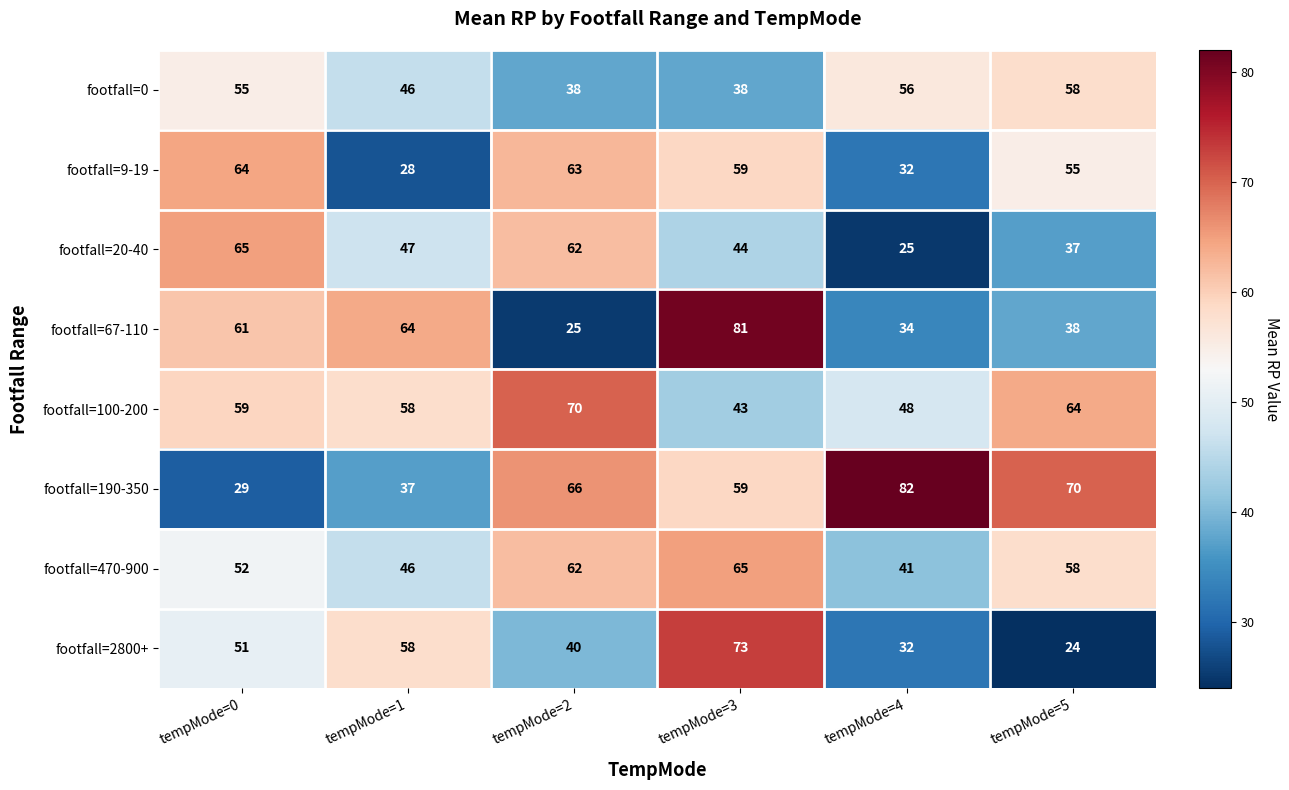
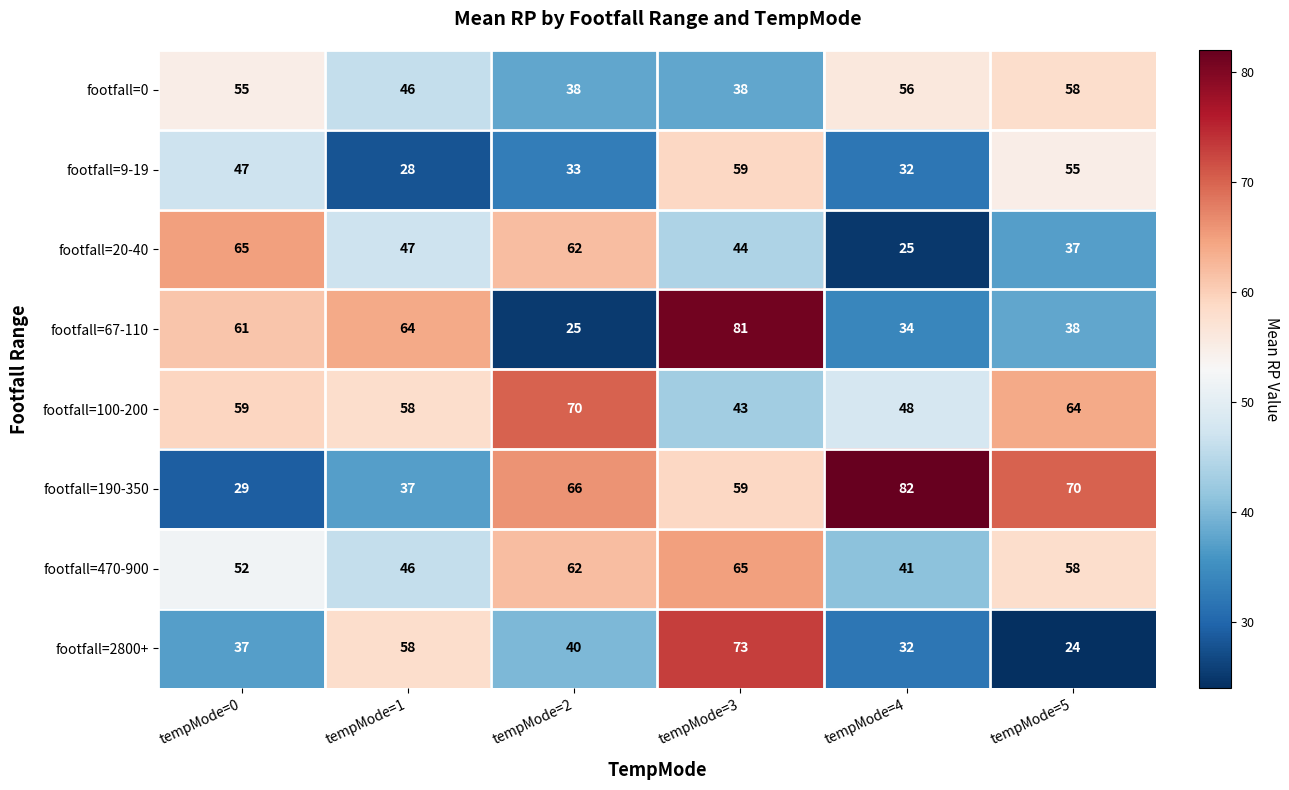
  {
    "footfall=0": {
      "tempMode=0": 55,
      "tempMode=1": 46,
      "tempMode=2": 38,
      "tempMode=3": 38,
      "tempMode=4": 56,
      "tempMode=5": 58
    },
    "footfall=9-19": {
-     "tempMode=0": 64,
+     "tempMode=0": 47,
      "tempMode=1": 28,
-     "tempMode=2": 63,
+     "tempMode=2": 33,
      "tempMode=3": 59,
      "tempMode=4": 32,
      "tempMode=5": 55
    },
    "footfall=20-40": {
      "tempMode=0": 65,
      "tempMode=1": 47,
      "tempMode=2": 62,
      "tempMode=3": 44,
      "tempMode=4": 25,
      "tempMode=5": 37
    },
    "footfall=67-110": {
      "tempMode=0": 61,
      "tempMode=1": 64,
      "tempMode=2": 25,
      "tempMode=3": 81,
      "tempMode=4": 34,
      "tempMode=5": 38
    },
    "footfall=100-200": {
      "tempMode=0": 59,
      "tempMode=1": 58,
      "tempMode=2": 70,
      "tempMode=3": 43,
      "tempMode=4": 48,
      "tempMode=5": 64
    },
    "footfall=190-350": {
      "tempMode=0": 29,
      "tempMode=1": 37,
      "tempMode=2": 66,
      "tempMode=3": 59,
      "tempMode=4": 82,
      "tempMode=5": 70
    },
    "footfall=470-900": {
      "tempMode=0": 52,
      "tempMode=1": 46,
      "tempMode=2": 62,
      "tempMode=3": 65,
      "tempMode=4": 41,
      "tempMode=5": 58
    },
    "footfall=2800+": {
-     "tempMode=0": 51,
+     "tempMode=0": 37,
      "tempMode=1": 58,
      "tempMode=2": 40,
      "tempMode=3": 73,
      "tempMode=4": 32,
      "tempMode=5": 24
    }
  }
